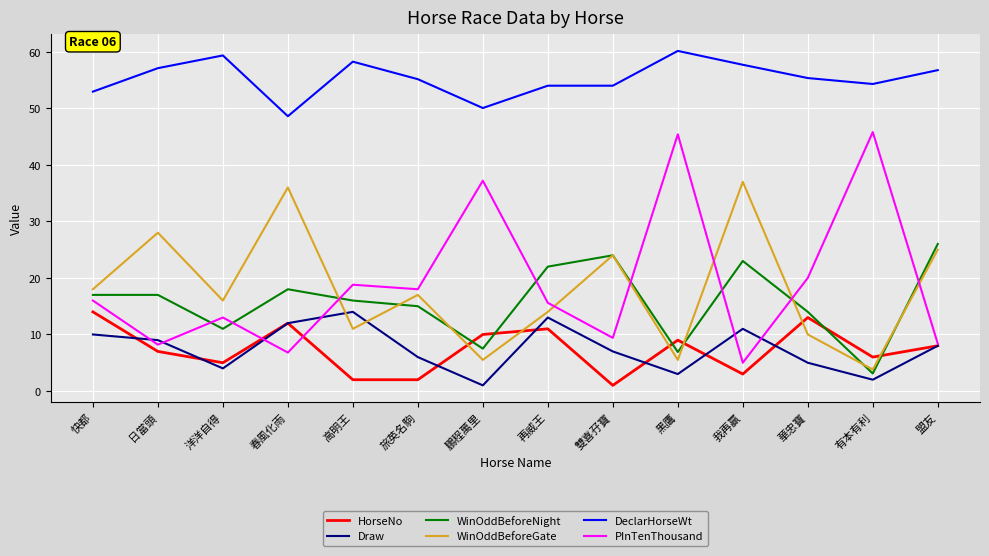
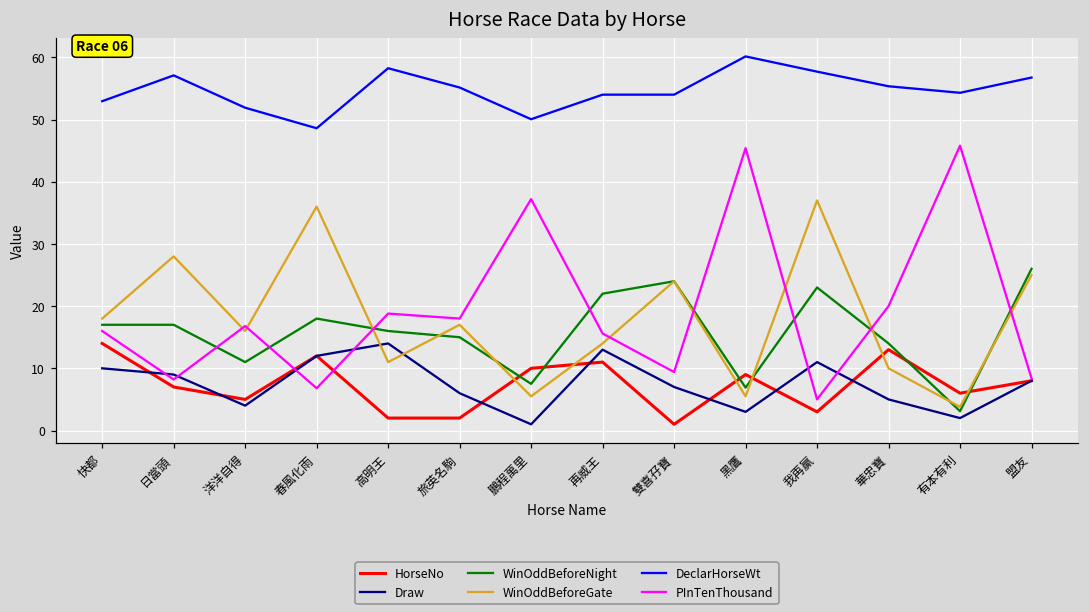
  {
    "HorseNo": {
      "快都": 14,
      "日當頭": 7,
      "洋洋自得": 5,
      "高明王": 2,
      "旅英名駒": 2,
      "鵬程萬里": 10,
      "再威王": 11,
      "雙喜孖寶": 1,
      "黑鷹": 9,
      "我再贏": 3,
      "華忠寶": 13,
      "有本有利": 6
    },
    "Draw": {
      "快都": 10,
      "日當頭": 9,
      "洋洋自得": 4,
      "高明王": 14,
      "旅英名駒": 6,
      "鵬程萬里": 1,
      "再威王": 13,
      "雙喜孖寶": 7,
      "黑鷹": 3,
      "我再贏": 11,
      "華忠寶": 5,
      "有本有利": 2
    },
    "WinOddBeforeNight": {
      "快都": 17,
      "日當頭": 17,
      "洋洋自得": 11,
      "春風化雨": 18,
      "高明王": 16,
      "旅英名駒": 15,
      "鵬程萬里": 8,
      "再威王": 22,
      "黑鷹": 7,
      "我再贏": 23,
      "華忠寶": 14,
      "有本有利": 3,
      "盟友": 26
    },
    "WinOddBeforeGate": {
      "快都": 18,
      "日當頭": 28,
      "洋洋自得": 16,
      "春風化雨": 36,
      "高明王": 11,
      "旅英名駒": 17,
      "鵬程萬里": 6,
      "再威王": 14,
      "黑鷹": 6,
      "我再贏": 37,
      "華忠寶": 10,
      "有本有利": 4,
      "盟友": 25
    },
    "DeclarHorseWt": {
      "快都": 53,
      "日當頭": 57,
-     "洋洋自得": 59,
+     "洋洋自得": 52,
      "春風化雨": 49,
      "高明王": 58,
      "旅英名駒": 55,
      "鵬程萬里": 50,
      "再威王": 54,
      "雙喜孖寶": 54,
      "黑鷹": 60,
      "我再贏": 58,
      "華忠寶": 55,
      "有本有利": 54,
      "盟友": 57
    },
    "PInTenThousand": {
      "快都": 16,
      "日當頭": 8,
-     "洋洋自得": 13,
+     "洋洋自得": 17,
      "春風化雨": 7,
      "高明王": 19,
      "旅英名駒": 18,
      "鵬程萬里": 37,
      "再威王": 16,
      "雙喜孖寶": 9,
      "黑鷹": 45,
      "我再贏": 5,
      "華忠寶": 20,
      "有本有利": 46
    }
  }
